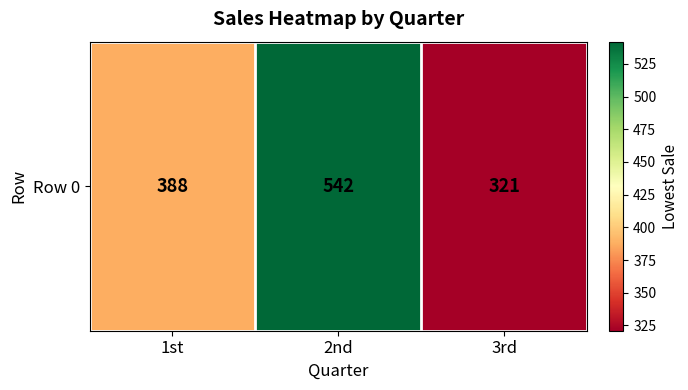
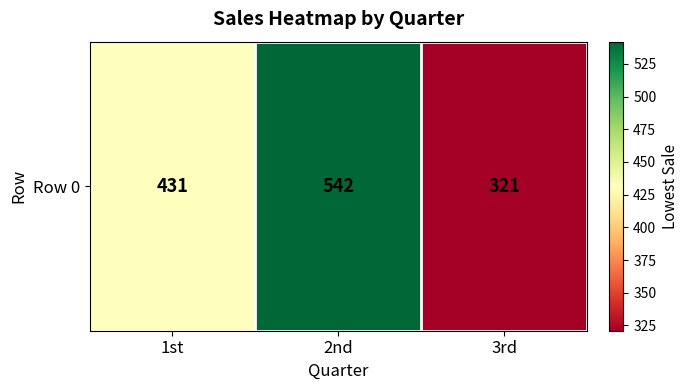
  {
    "Row 0": {
-     "1st": 388,
+     "1st": 431,
      "2nd": 542,
      "3rd": 321
    }
  }
